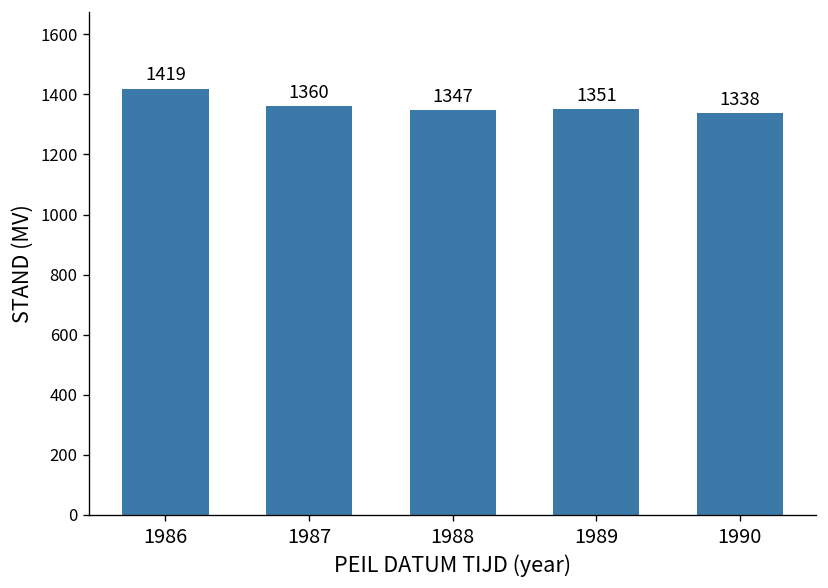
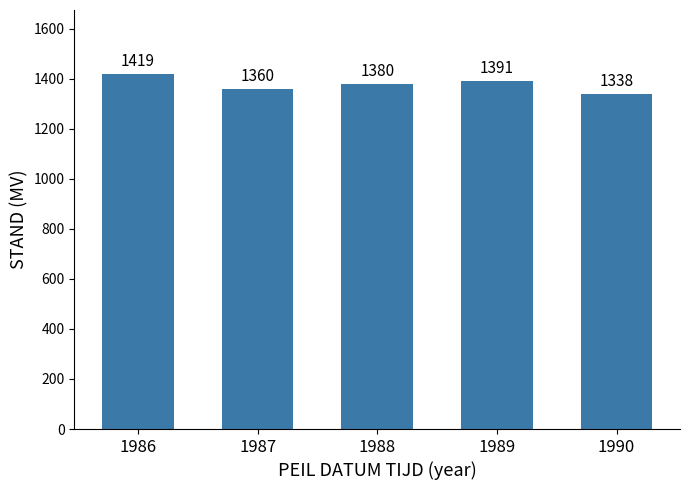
  {
    "1986": 1419,
    "1987": 1360,
-   "1988": 1347,
-   "1989": 1351,
+   "1988": 1380,
+   "1989": 1391,
    "1990": 1338
  }
